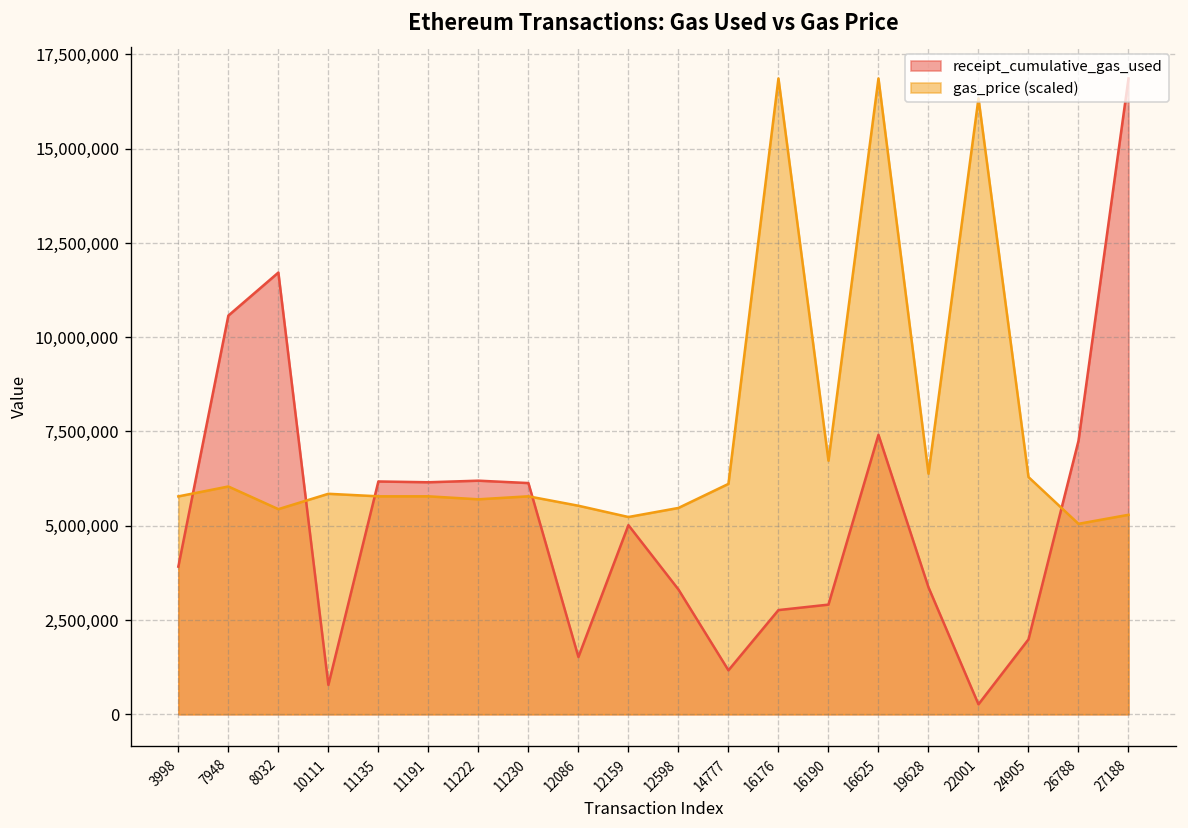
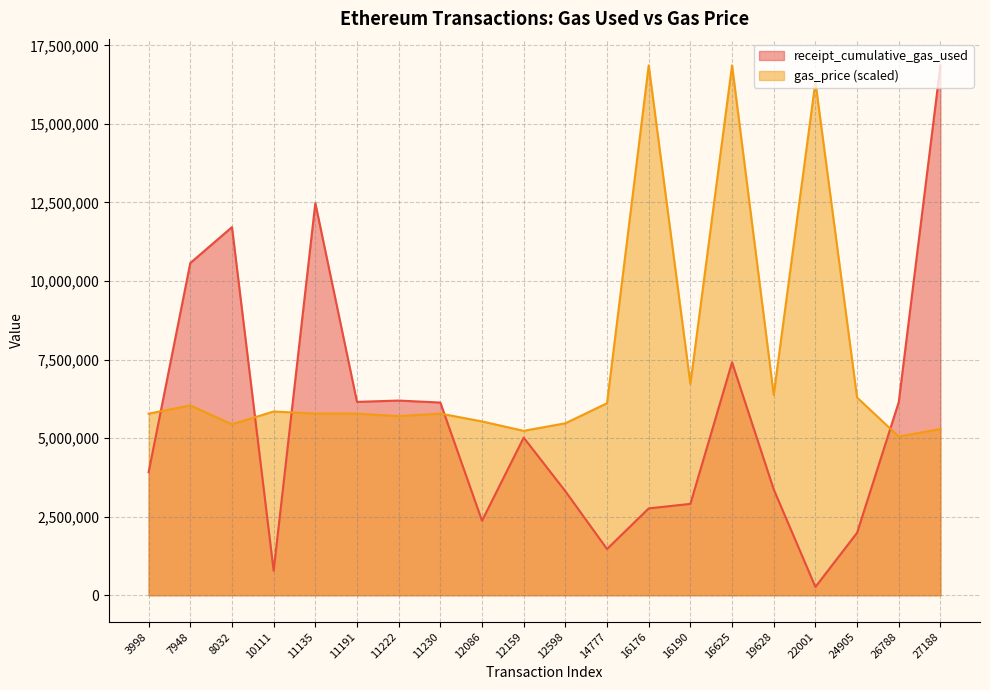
  {
    "receipt_cumulative_gas_used": {
      "3998": "3,900,000",
      "7948": "10,600,000",
      "8032": "11,700,000",
      "10111": "800,000",
-     "11135": "6,200,000",
+     "11135": "12,500,000",
      "11191": "6,200,000",
      "11222": "6,200,000",
      "11230": "6,100,000",
-     "12086": "1,500,000",
+     "12086": "2,400,000",
      "12159": "5,000,000",
      "12598": "3,300,000",
-     "14777": "1,200,000",
+     "14777": "1,500,000",
      "16176": "2,800,000",
      "16190": "2,900,000",
      "16625": "7,400,000",
      "19628": "3,400,000",
      "22001": "300,000",
      "24905": "2,000,000",
-     "26788": "7,300,000"
+     "26788": "6,100,000"
    },
    "gas_price (scaled)": {
      "3998": "5,800,000",
      "7948": "6,000,000",
      "8032": "5,400,000",
      "10111": "5,800,000",
      "11135": "5,800,000",
      "11191": "5,800,000",
      "11222": "5,700,000",
      "11230": "5,800,000",
      "12086": "5,500,000",
      "12159": "5,200,000",
      "12598": "5,500,000",
      "14777": "6,100,000",
      "16176": "16,900,000",
      "16190": "6,700,000",
      "16625": "16,900,000",
      "19628": "6,400,000",
      "24905": "6,300,000",
      "26788": "5,100,000",
      "27188": "5,300,000"
    }
  }
